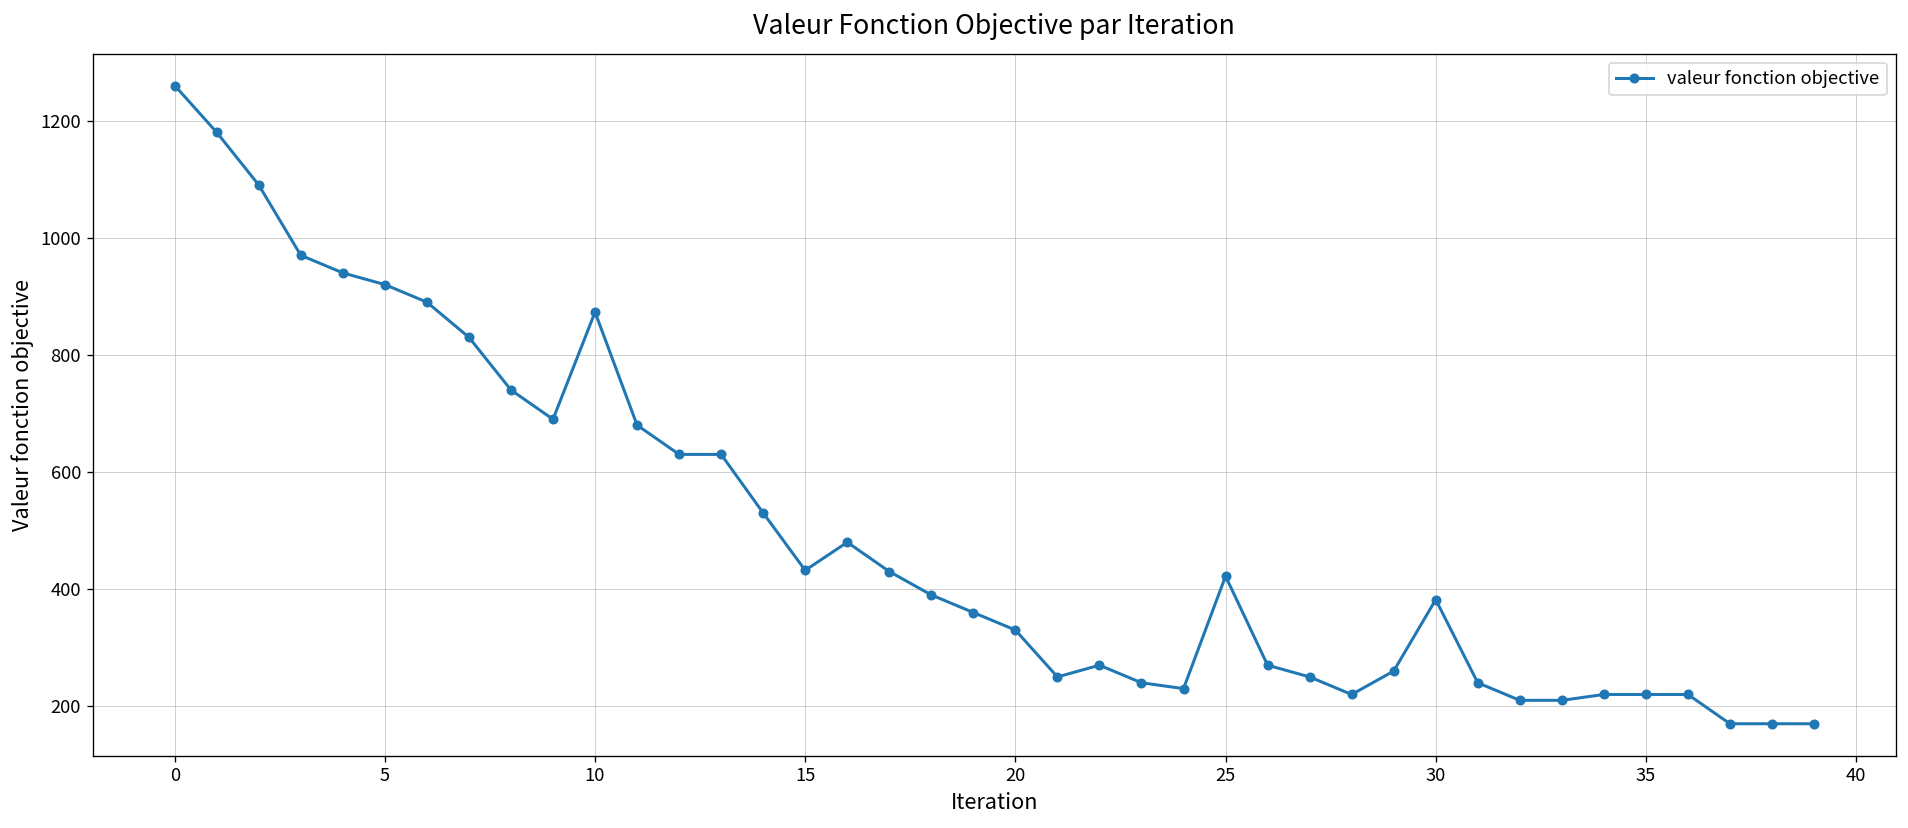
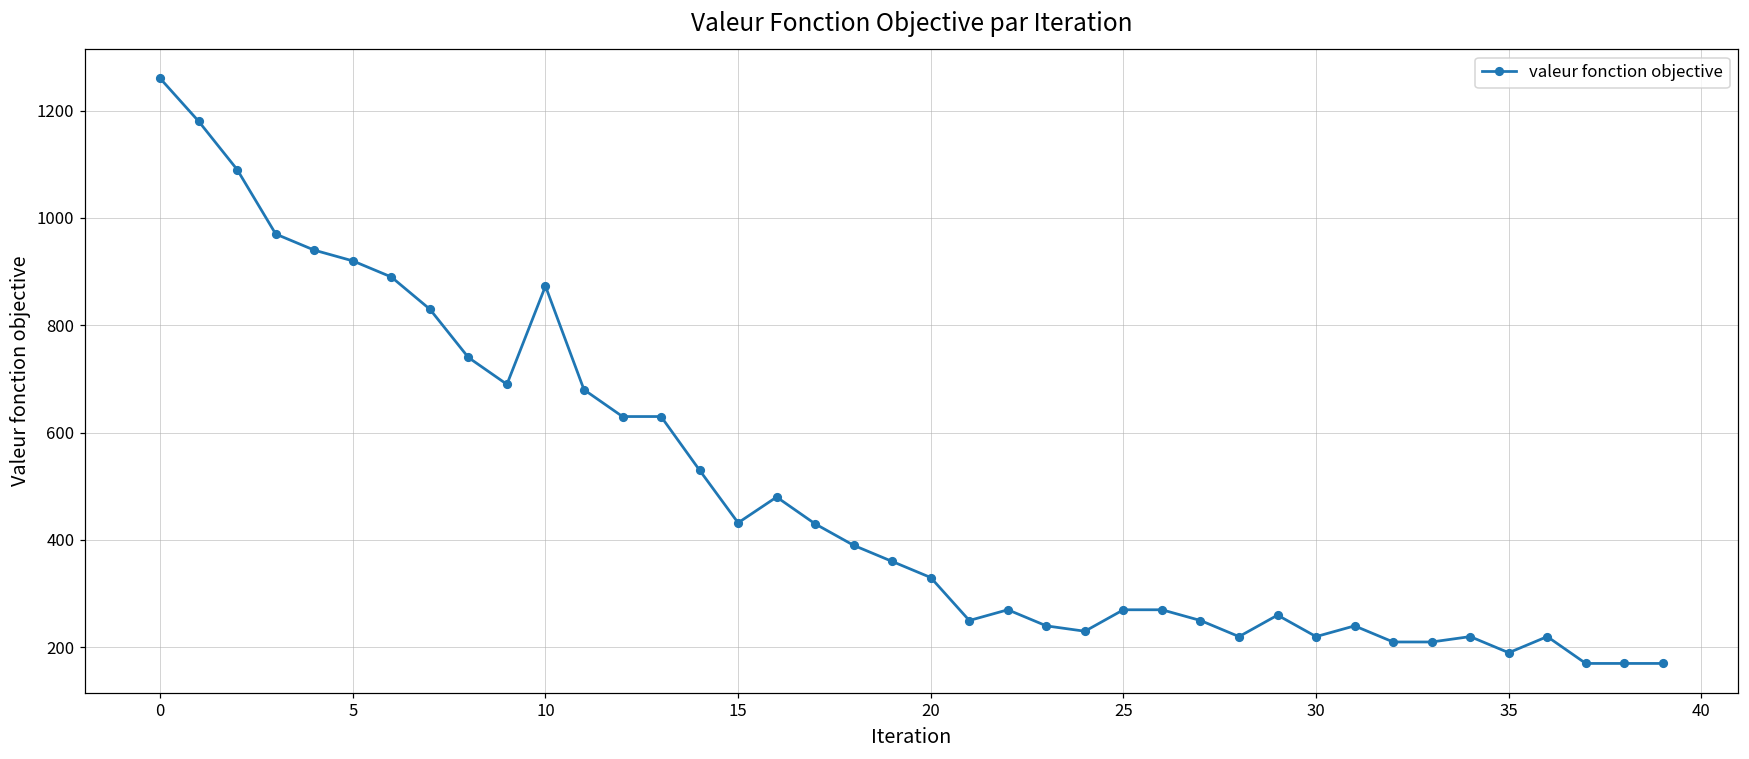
  {
    "0": 1260,
    "5": 920,
    "10": 870,
    "15": 430,
    "20": 330,
-   "25": 420,
-   "30": 380,
-   "35": 220
+   "25": 270,
+   "30": 220,
+   "35": 190
  }
